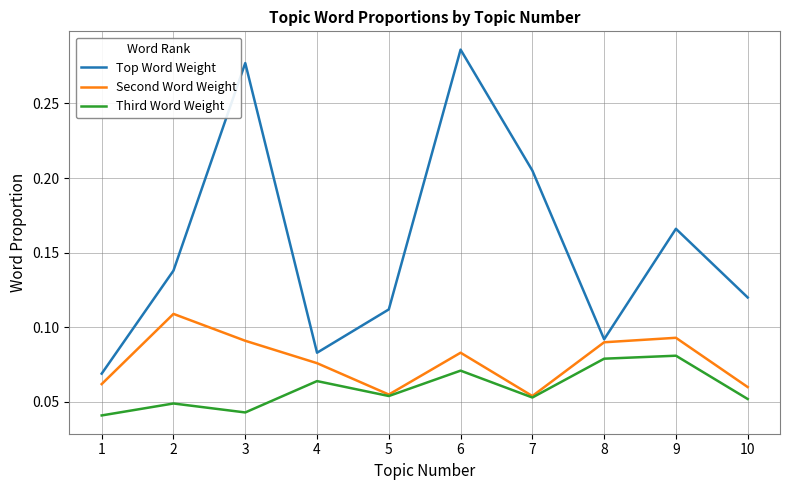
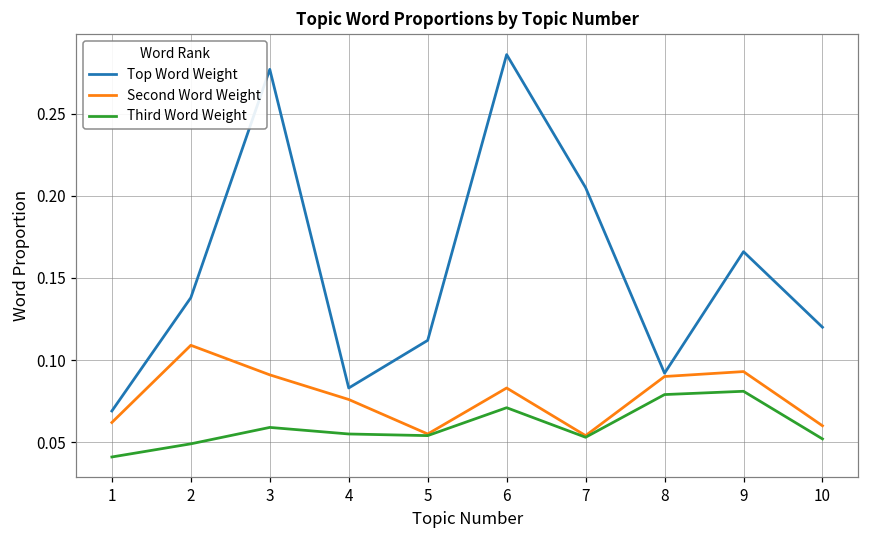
  {
    "Top Word Weight": {
      "1": 0.069,
      "2": 0.138,
      "3": 0.277,
      "4": 0.083,
      "5": 0.112,
      "6": 0.286,
      "7": 0.205,
      "8": 0.092,
      "9": 0.166,
      "10": 0.120
    },
    "Second Word Weight": {
      "1": 0.062,
      "2": 0.109,
      "3": 0.091,
      "4": 0.076,
      "6": 0.083,
      "8": 0.090,
      "9": 0.093,
      "10": 0.060
    },
    "Third Word Weight": {
      "1": 0.041,
      "2": 0.049,
-     "3": 0.043,
-     "4": 0.064,
+     "3": 0.059,
+     "4": 0.055,
      "6": 0.071,
      "8": 0.079,
      "9": 0.081,
      "10": 0.052
    }
  }
